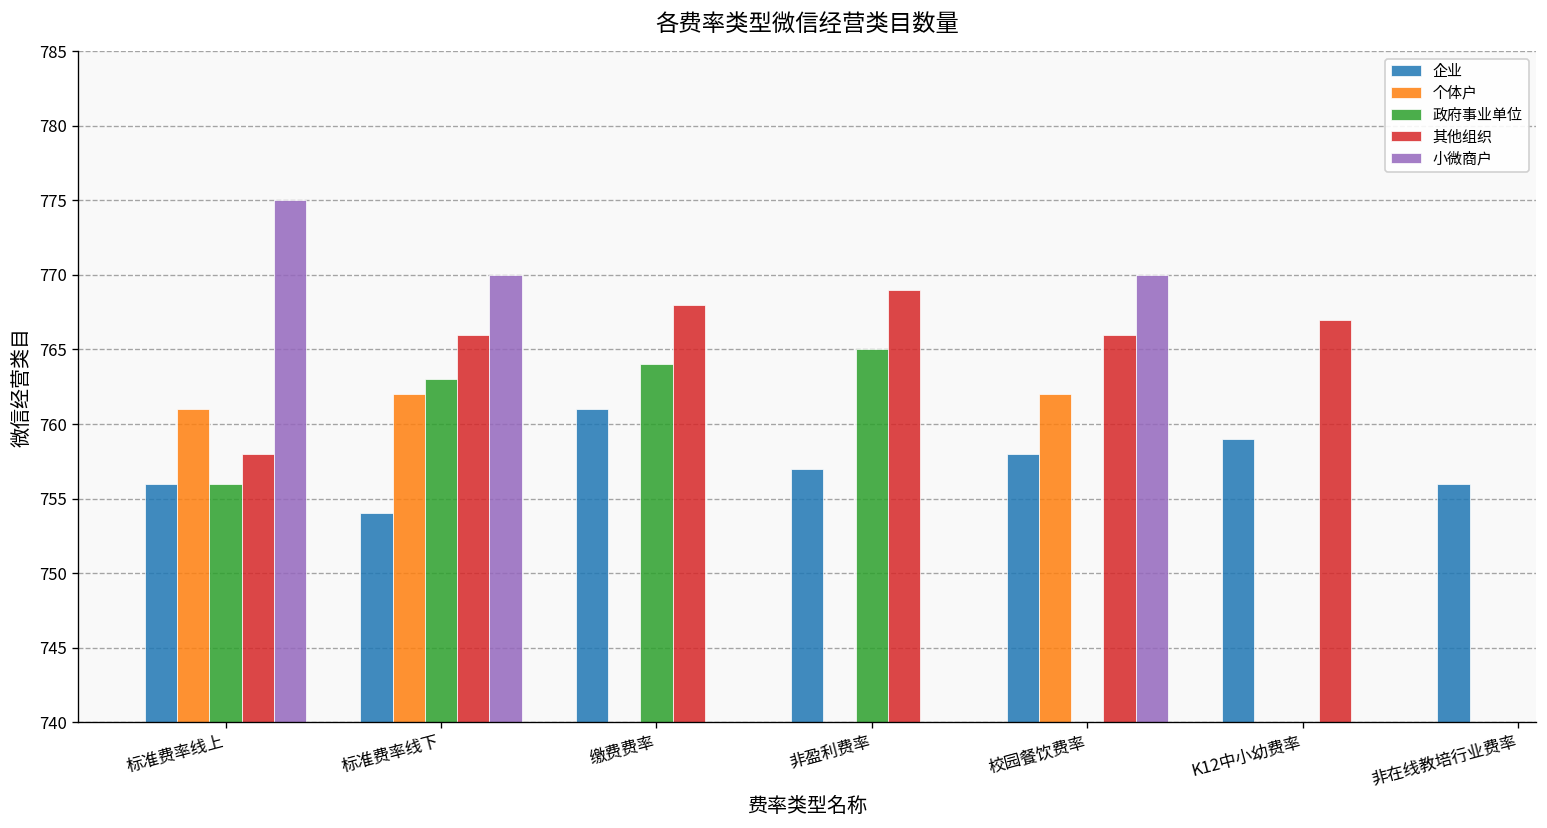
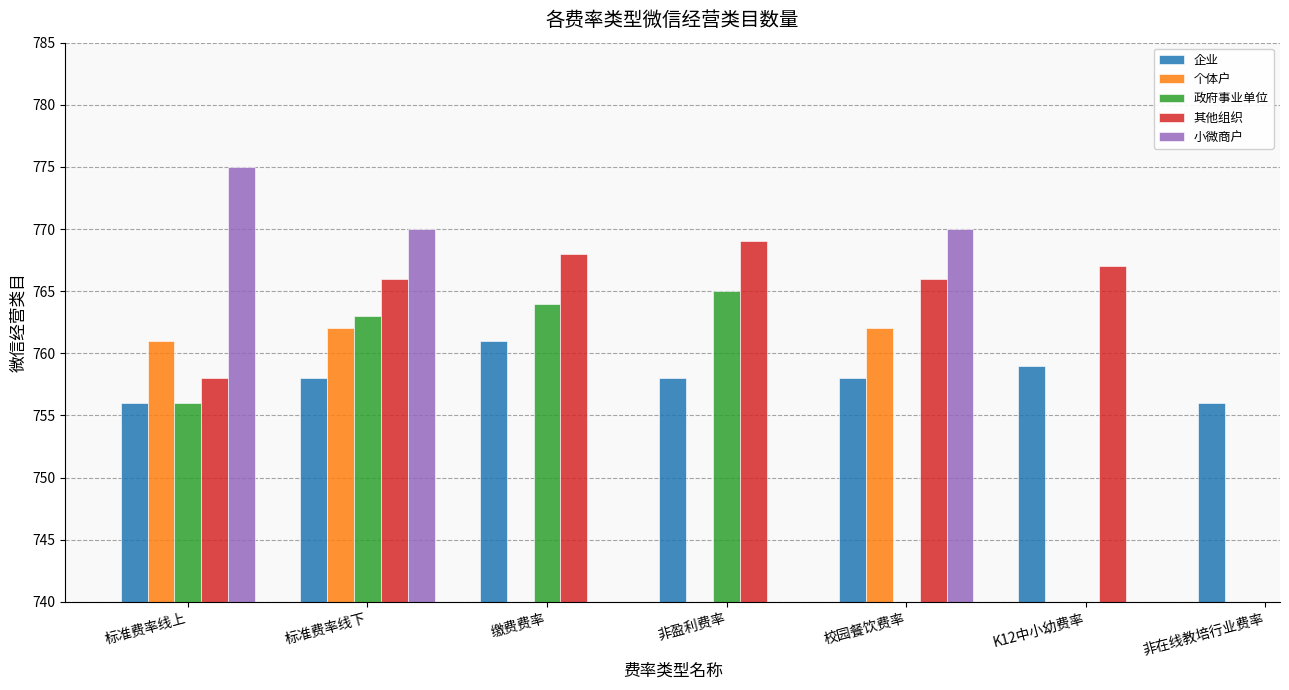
  {
    "企业": {
      "标准费率线上": 756,
-     "标准费率线下": 754,
+     "标准费率线下": 758,
      "缴费费率": 761,
-     "非盈利费率": 757,
+     "非盈利费率": 758,
      "校园餐饮费率": 758,
      "K12中小幼费率": 759,
      "非在线教培行业费率": 756
    },
    "政府事业单位": {
      "标准费率线上": 756,
      "标准费率线下": 763,
      "缴费费率": 764,
      "非盈利费率": 765
    }
  }
